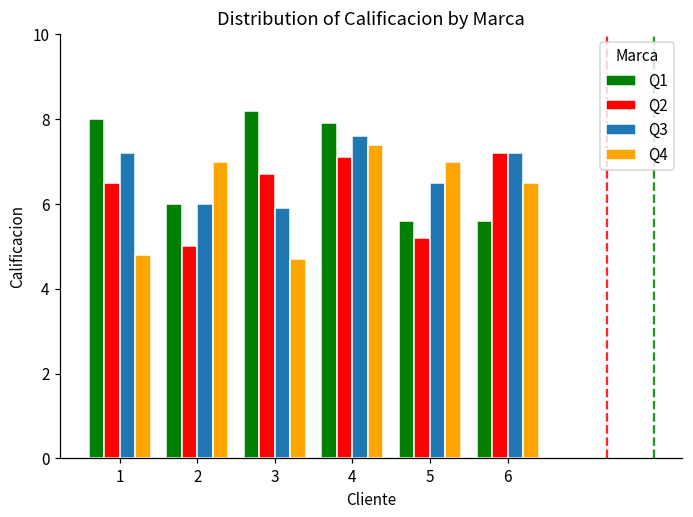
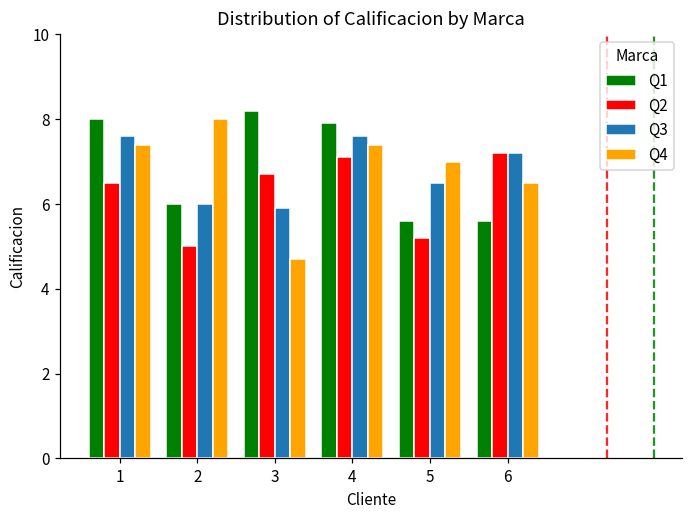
  {
    "Q1": {
      "1": 8.0,
      "2": 6.0,
      "3": 8.2,
      "4": 7.9,
      "5": 5.6,
      "6": 5.6
    },
    "Q2": {
      "1": 6.5,
      "2": 5.0,
      "3": 6.7,
      "4": 7.1,
      "5": 5.2,
      "6": 7.2
    },
    "Q3": {
-     "1": 7.2,
+     "1": 7.6,
      "2": 6.0,
      "3": 5.9,
      "4": 7.6,
      "5": 6.5,
      "6": 7.2
    },
    "Q4": {
-     "1": 4.8,
-     "2": 7,
+     "1": 7.4,
+     "2": 8,
      "3": 4.7,
      "4": 7.4,
      "5": 7.0,
      "6": 6.5
    }
  }
